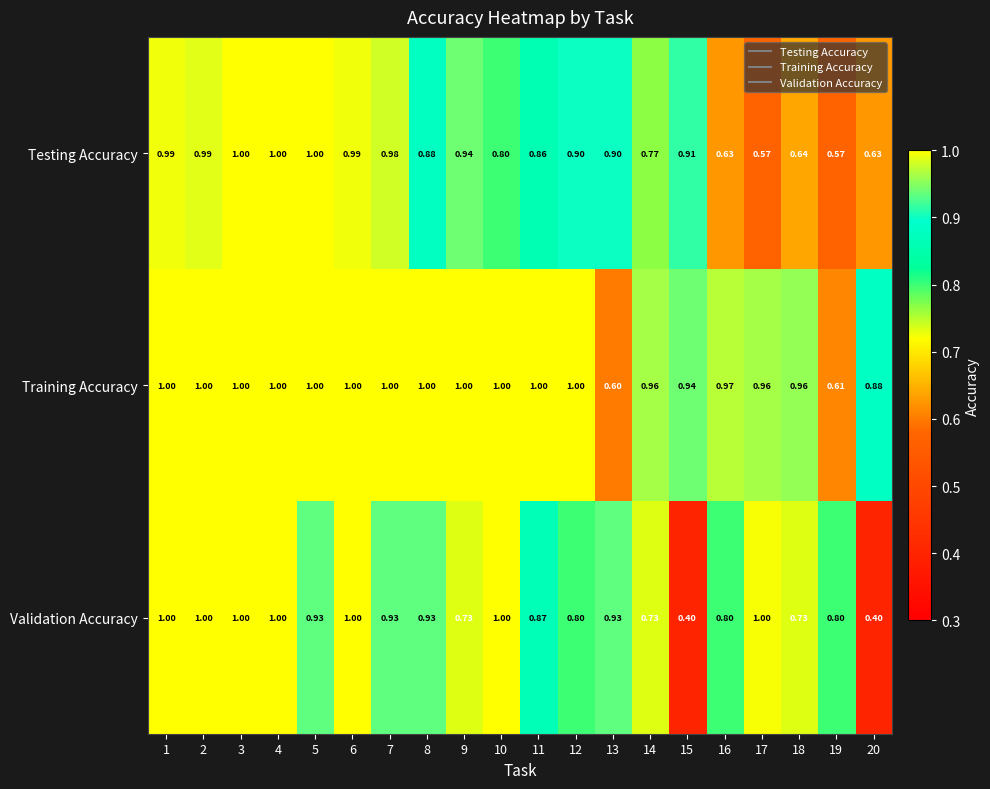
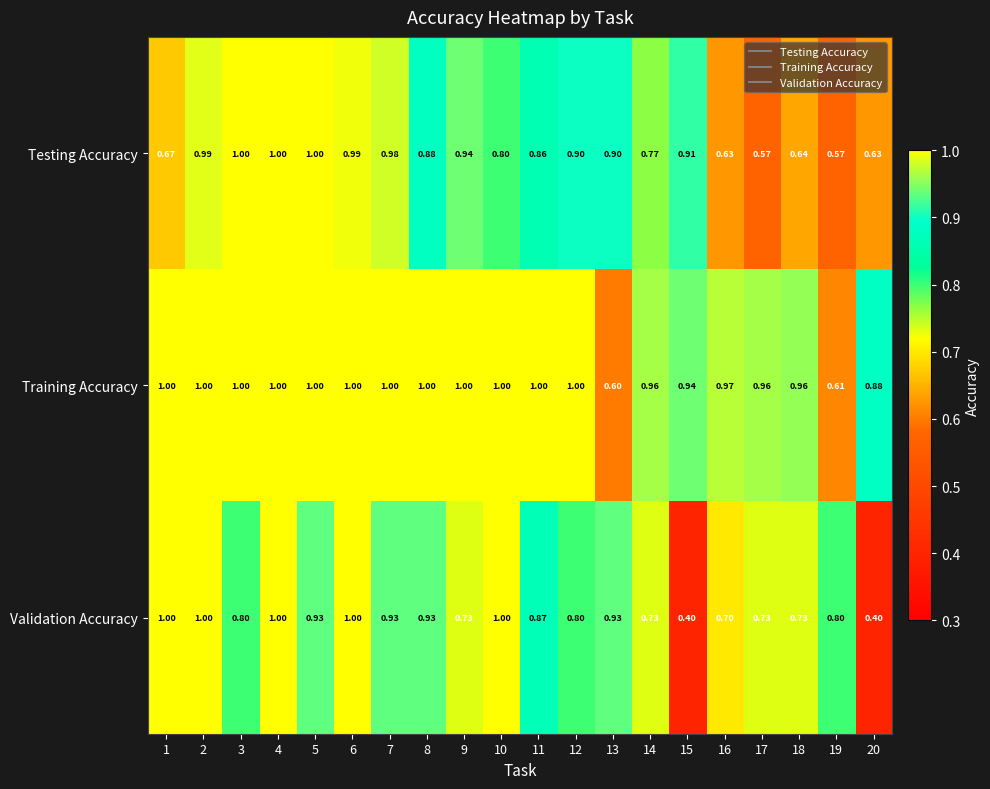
  {
    "Testing Accuracy": {
-     "1": 0.99,
+     "1": 0.67,
      "2": 0.99,
      "3": 1.00,
      "4": 1.00,
      "5": 1.00,
      "6": 0.99,
      "7": 0.98,
      "8": 0.88,
      "9": 0.94,
      "10": 0.80,
      "11": 0.86,
      "12": 0.90,
      "13": 0.90,
      "14": 0.77,
      "15": 0.91,
      "16": 0.63,
      "17": 0.57,
      "18": 0.64,
      "19": 0.57,
      "20": 0.63
    },
    "Training Accuracy": {
      "1": 1.00,
      "2": 1.00,
      "3": 1.00,
      "4": 1.00,
      "5": 1.00,
      "6": 1.00,
      "7": 1.00,
      "8": 1.00,
      "9": 1.00,
      "10": 1.00,
      "11": 1.00,
      "12": 1.00,
      "13": 0.60,
      "14": 0.96,
      "15": 0.94,
      "16": 0.97,
      "17": 0.96,
      "18": 0.96,
      "19": 0.61,
      "20": 0.88
    },
    "Validation Accuracy": {
      "1": 1.00,
      "2": 1.00,
-     "3": 1.00,
+     "3": 0.80,
      "4": 1.00,
      "5": 0.93,
      "6": 1.00,
      "7": 0.93,
      "8": 0.93,
      "9": 0.73,
      "10": 1.00,
      "11": 0.87,
      "12": 0.80,
      "13": 0.93,
      "14": 0.73,
      "15": 0.40,
-     "16": 0.80,
-     "17": 1.00,
+     "16": 0.70,
+     "17": 0.73,
      "18": 0.73,
      "19": 0.80,
      "20": 0.40
    }
  }
